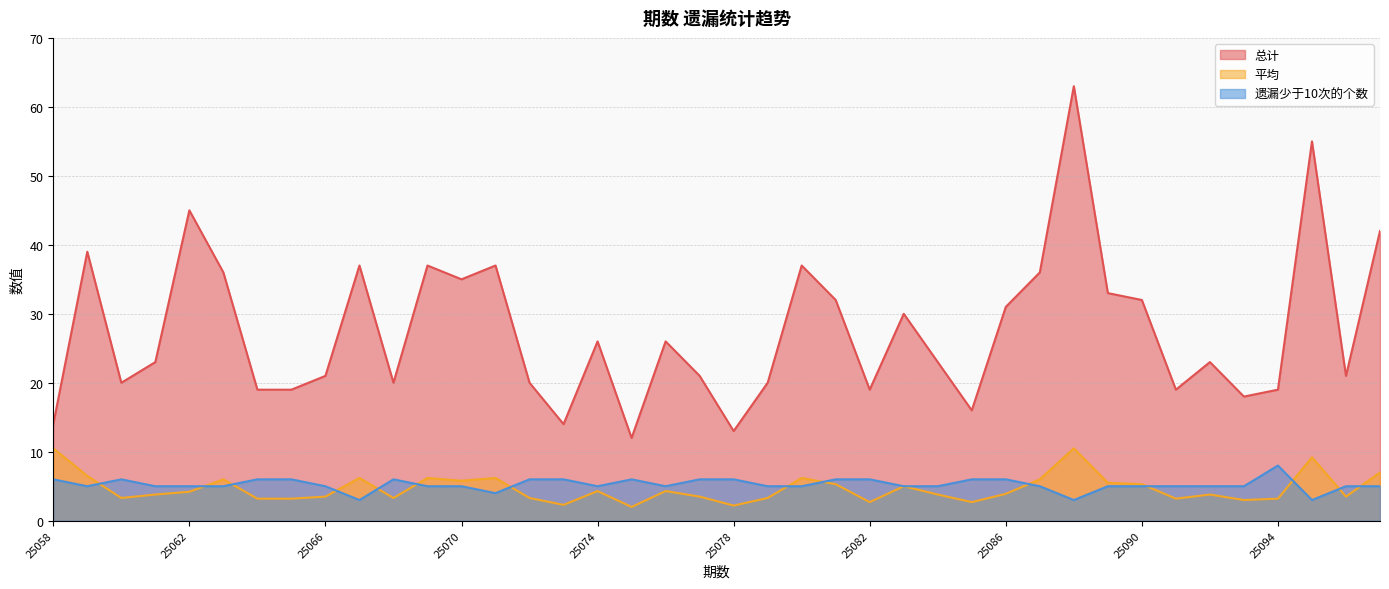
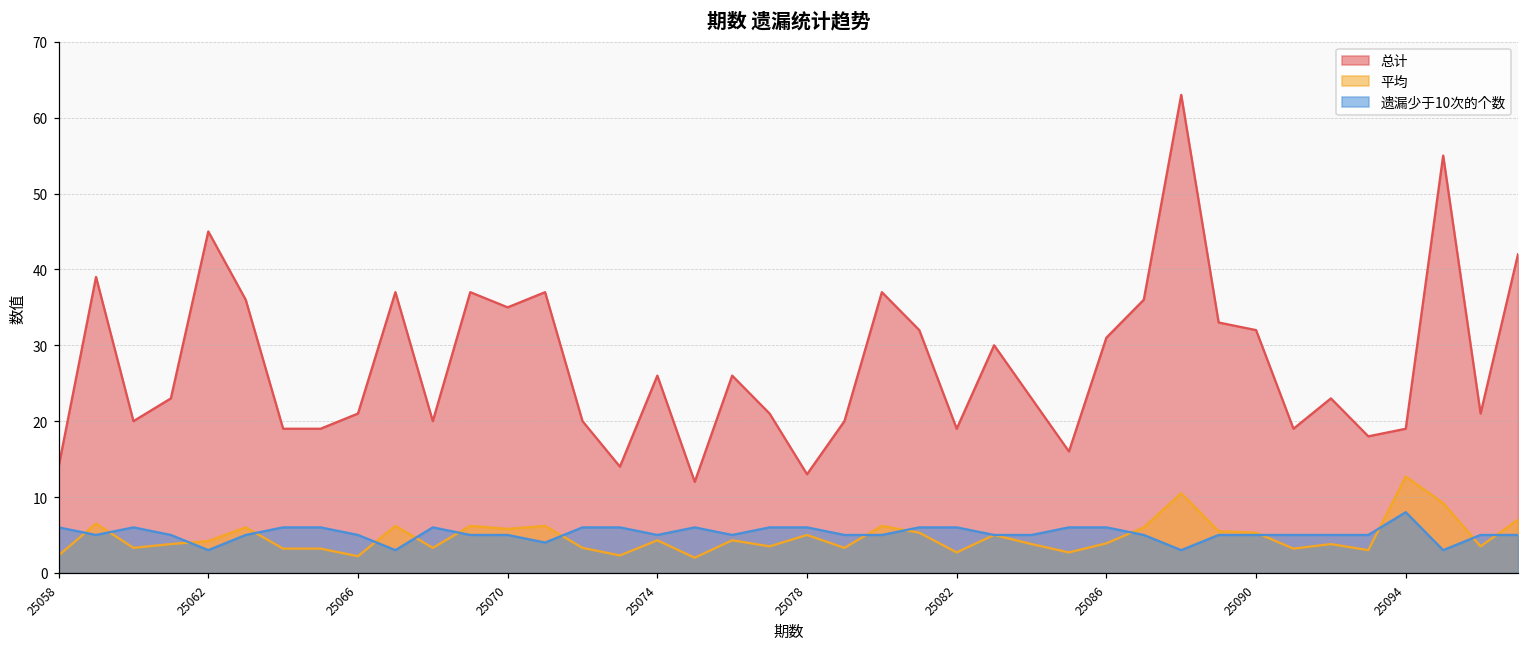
  {
    "总计": {
      "25058": 14,
      "25062": 45,
      "25066": 21,
      "25070": 35,
      "25074": 26,
      "25078": 13,
      "25082": 19,
      "25086": 31,
      "25090": 32,
      "25094": 19
    },
    "平均": {
-     "25058": 11,
+     "25058": 2,
      "25062": 4,
-     "25066": 4,
+     "25066": 2,
      "25070": 6,
      "25074": 4,
-     "25078": 2,
+     "25078": 5,
      "25082": 3,
      "25086": 4,
-     "25094": 3
+     "25094": 13
    },
    "遗漏少于10次的个数": {
      "25058": 6,
-     "25062": 5,
+     "25062": 3,
      "25066": 5,
      "25070": 5,
      "25074": 5,
      "25078": 6,
      "25082": 6,
      "25086": 6,
      "25094": 8
    }
  }
